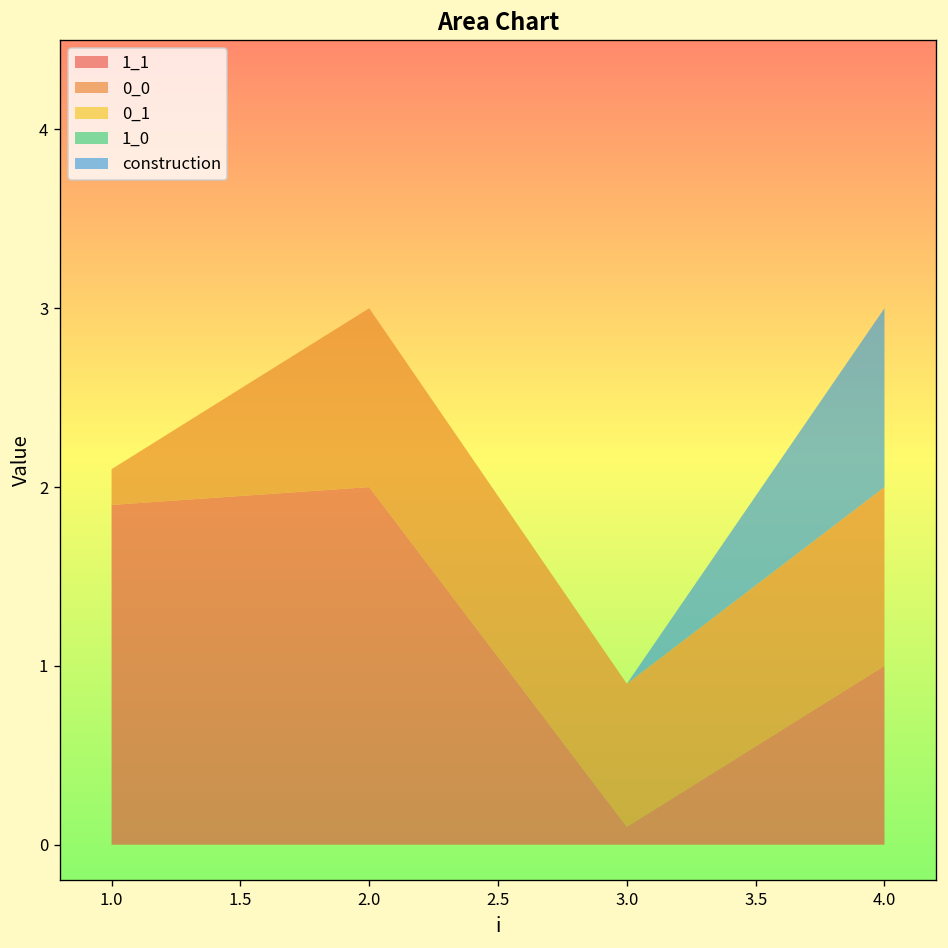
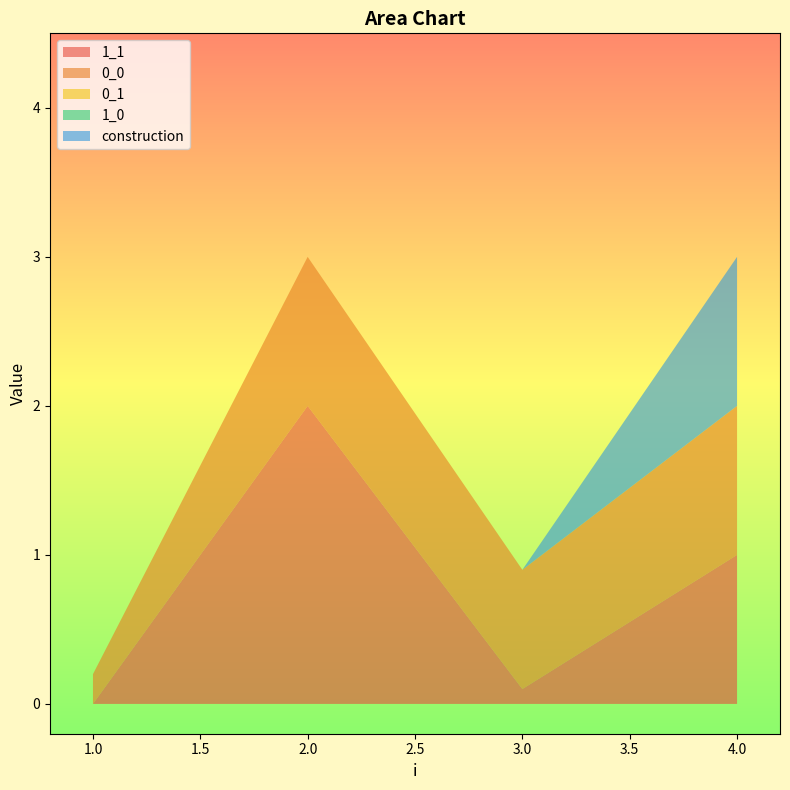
  {
    "1_1": {
-     "1.0": 1.9,
+     "1.0": 0.0,
      "2.0": 2.0,
      "3.0": 0.1,
      "4.0": 1.0
    },
    "construction": {
      "4.0": 1.0
    }
  }
